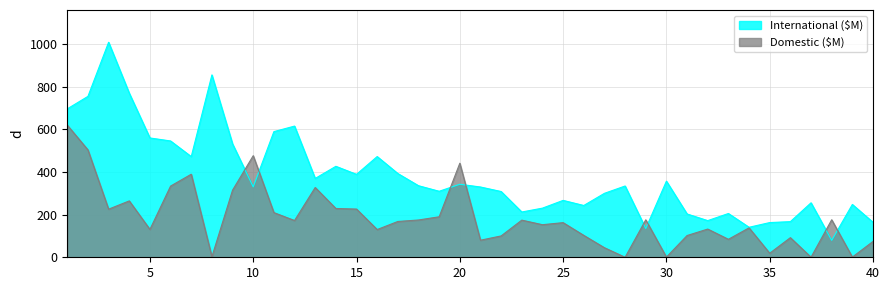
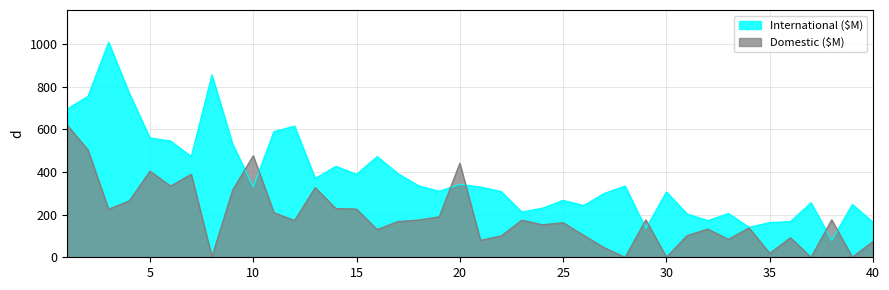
  {
    "International ($M)": {
      "5": 560,
      "10": 330,
      "15": 390,
      "20": 340,
      "25": 270,
-     "30": 360,
+     "30": 310,
      "35": 160,
      "40": 160
    },
    "Domestic ($M)": {
-     "5": 130,
+     "5": 400,
      "10": 480,
      "15": 230,
      "20": 440,
      "25": 160,
      "30": 0,
      "35": 20,
      "40": 70
    }
  }
